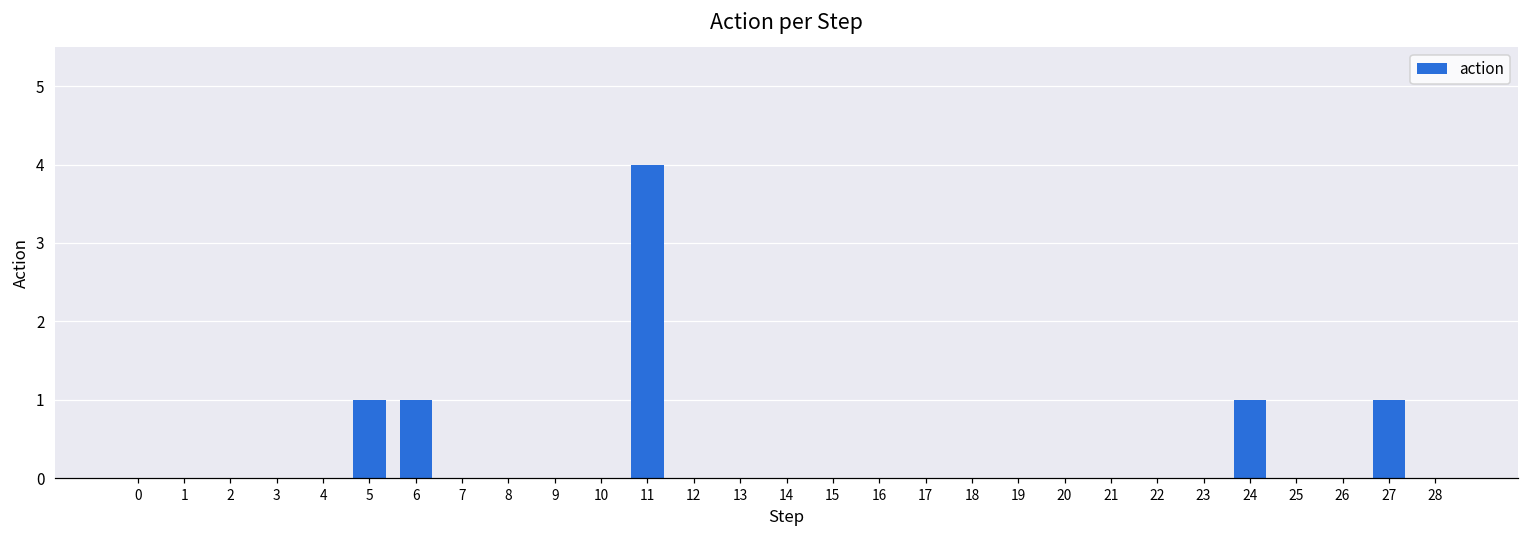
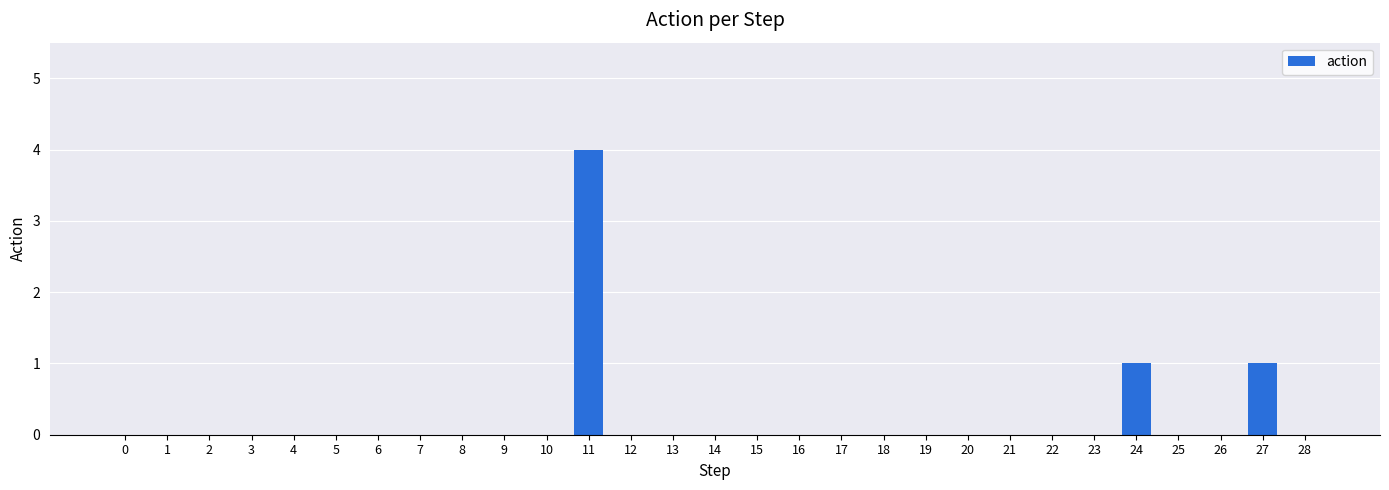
  {
    "0": 0,
    "1": 0,
    "2": 0,
    "3": 0,
    "4": 0,
-   "5": 1,
-   "6": 1,
+   "5": 0,
+   "6": 0,
    "7": 0,
    "8": 0,
    "9": 0,
    "10": 0,
    "11": 4,
    "12": 0,
    "13": 0,
    "14": 0,
    "15": 0,
    "16": 0,
    "17": 0,
    "18": 0,
    "19": 0,
    "20": 0,
    "21": 0,
    "22": 0,
    "23": 0,
    "24": 1,
    "25": 0,
    "26": 0,
    "27": 1,
    "28": 0
  }
